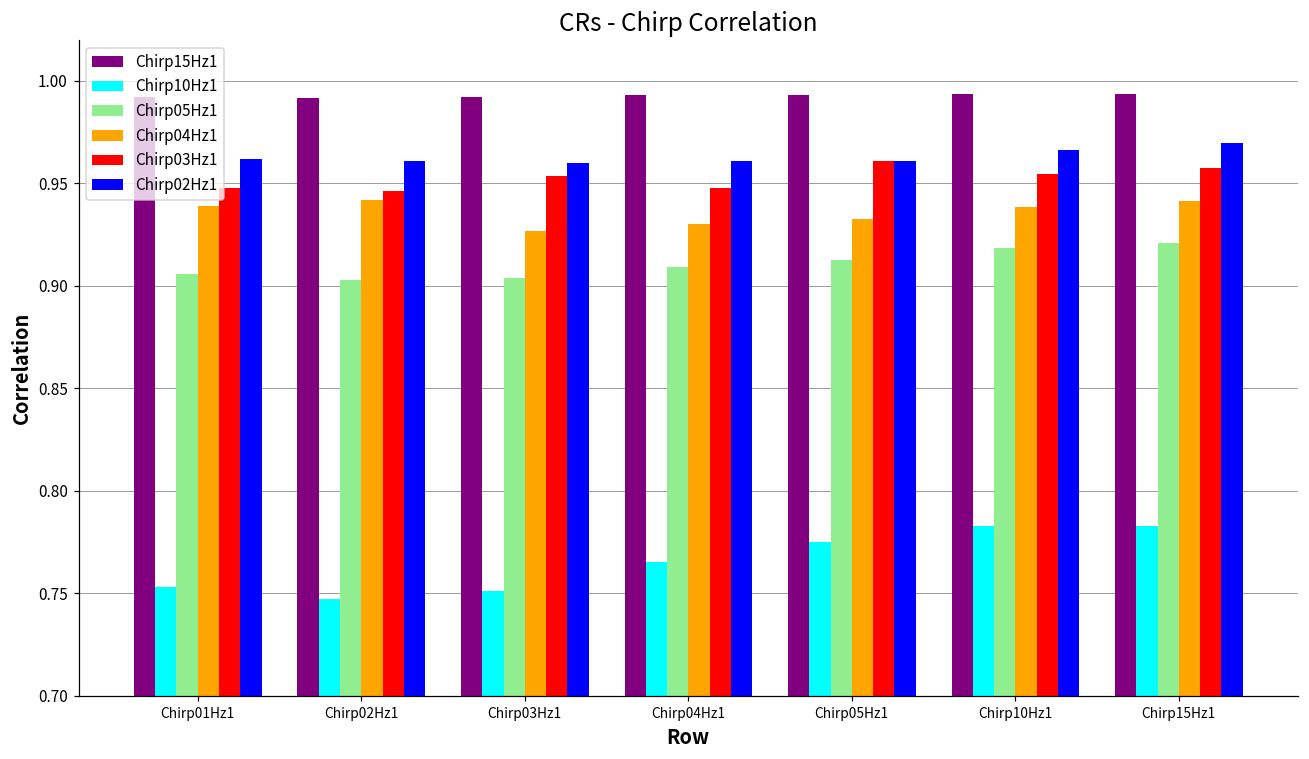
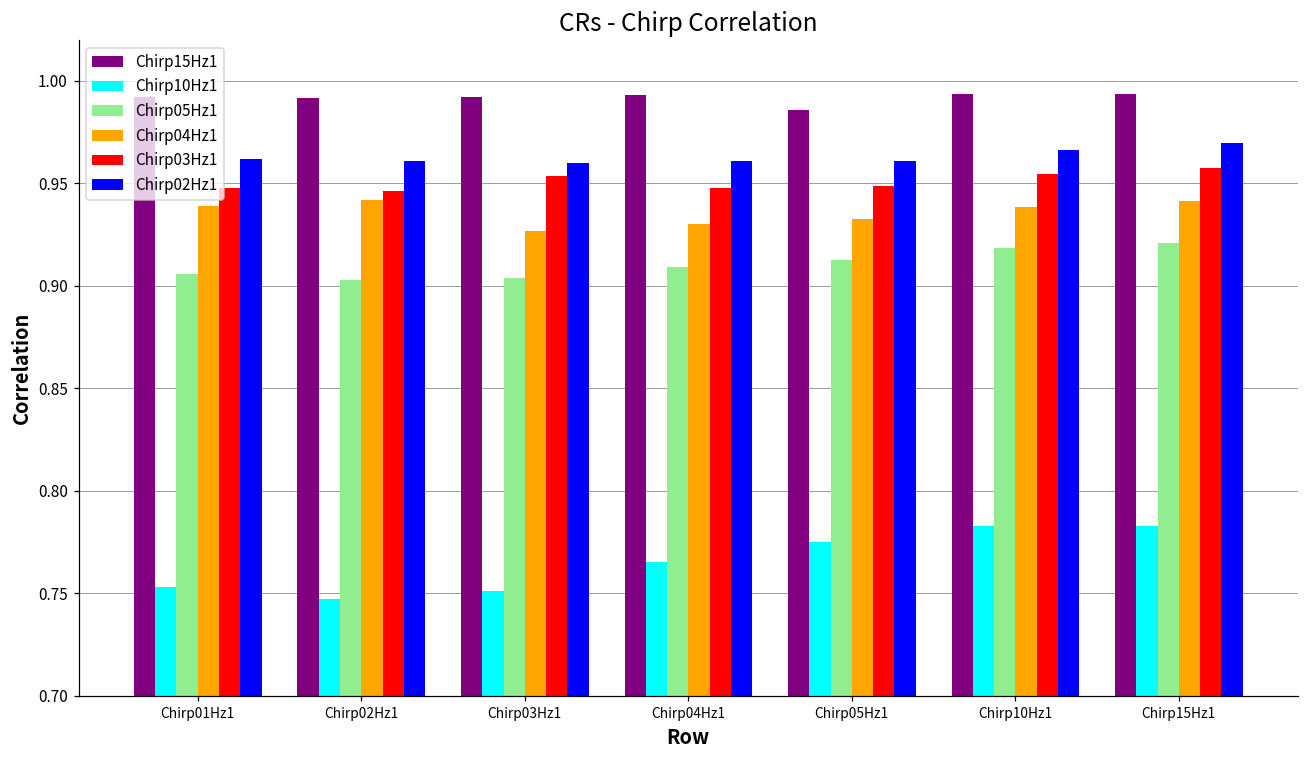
  {
    "Chirp15Hz1": {
      "Chirp02Hz1": 0.992,
      "Chirp03Hz1": 0.992,
      "Chirp04Hz1": 0.993,
-     "Chirp05Hz1": 0.993,
+     "Chirp05Hz1": 0.986,
      "Chirp10Hz1": 0.994,
      "Chirp15Hz1": 0.994
    },
    "Chirp10Hz1": {
      "Chirp01Hz1": 0.753,
      "Chirp02Hz1": 0.747,
      "Chirp03Hz1": 0.751,
      "Chirp04Hz1": 0.765,
      "Chirp05Hz1": 0.775,
      "Chirp10Hz1": 0.783,
      "Chirp15Hz1": 0.783
    },
    "Chirp05Hz1": {
      "Chirp01Hz1": 0.906,
      "Chirp02Hz1": 0.903,
      "Chirp03Hz1": 0.904,
      "Chirp04Hz1": 0.909,
      "Chirp05Hz1": 0.912,
      "Chirp10Hz1": 0.919,
      "Chirp15Hz1": 0.921
    },
    "Chirp04Hz1": {
      "Chirp01Hz1": 0.939,
      "Chirp02Hz1": 0.942,
      "Chirp03Hz1": 0.927,
      "Chirp04Hz1": 0.930,
      "Chirp05Hz1": 0.933,
      "Chirp10Hz1": 0.938,
      "Chirp15Hz1": 0.941
    },
    "Chirp03Hz1": {
      "Chirp01Hz1": 0.948,
      "Chirp02Hz1": 0.946,
      "Chirp03Hz1": 0.954,
      "Chirp04Hz1": 0.948,
-     "Chirp05Hz1": 0.961,
+     "Chirp05Hz1": 0.949,
      "Chirp10Hz1": 0.954,
      "Chirp15Hz1": 0.958
    },
    "Chirp02Hz1": {
      "Chirp01Hz1": 0.962,
      "Chirp02Hz1": 0.961,
      "Chirp03Hz1": 0.960,
      "Chirp04Hz1": 0.961,
      "Chirp05Hz1": 0.961,
      "Chirp10Hz1": 0.966,
      "Chirp15Hz1": 0.970
    }
  }
